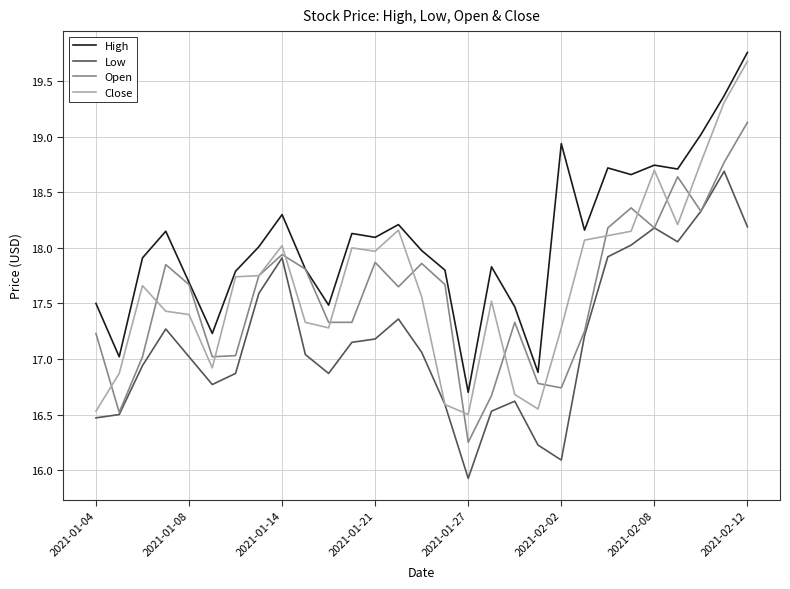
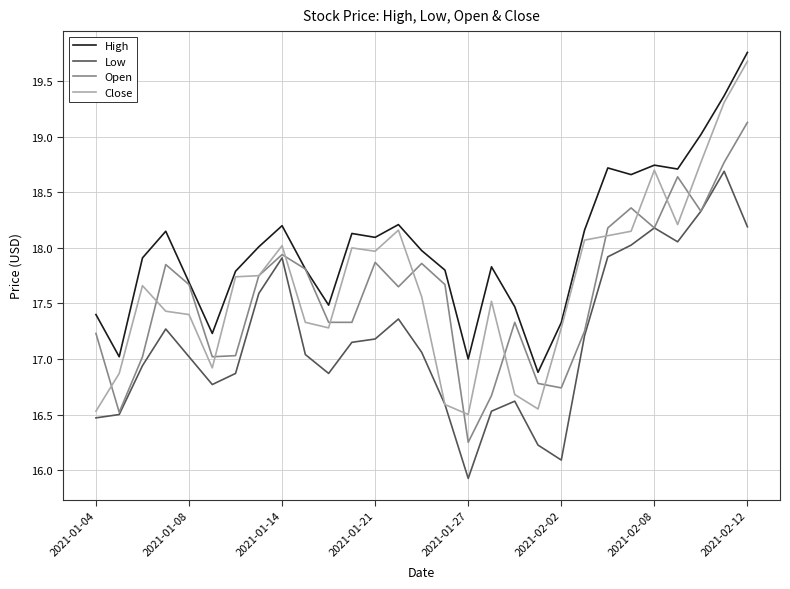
  {
    "High": {
-     "2021-01-04": 17.5,
-     "2021-01-14": 18.3,
+     "2021-01-04": 17.4,
+     "2021-01-14": 18.2,
      "2021-01-21": 18.10,
-     "2021-01-27": 16.7,
-     "2021-02-02": 18.94,
+     "2021-01-27": 17.0,
+     "2021-02-02": 17.33,
      "2021-02-08": 18.75,
      "2021-02-12": 19.76
    },
    "Low": {
      "2021-01-04": 16.47,
      "2021-01-08": 17.02,
      "2021-01-14": 17.91,
      "2021-01-21": 17.18,
      "2021-01-27": 15.93,
      "2021-02-02": 16.09,
      "2021-02-12": 18.19
    }
  }
